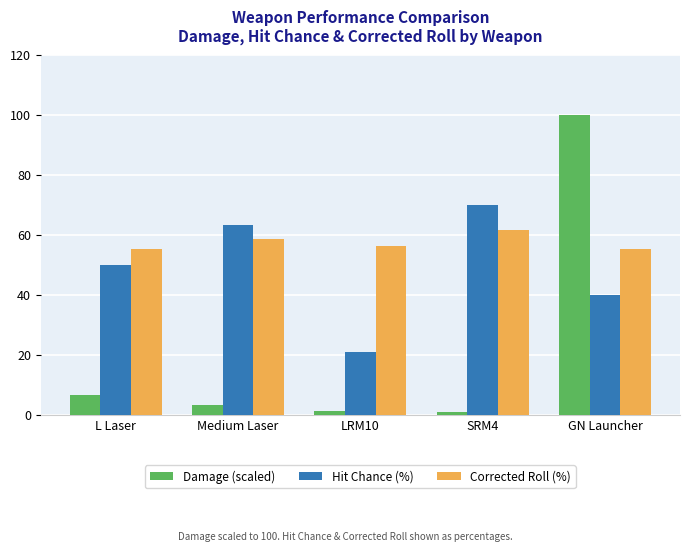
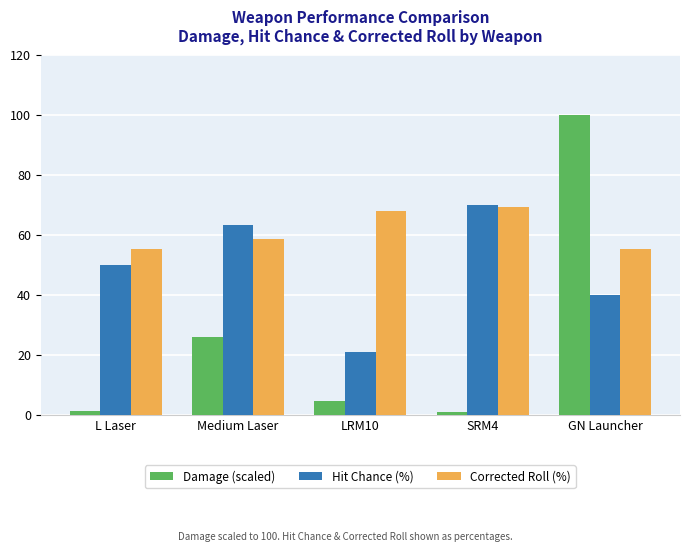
  {
    "Damage (scaled)": {
-     "L Laser": 6,
-     "Medium Laser": 3,
-     "LRM10": 1,
+     "L Laser": 1,
+     "Medium Laser": 26,
+     "LRM10": 5,
      "SRM4": 1,
      "GN Launcher": 100
    },
    "Hit Chance (%)": {
      "L Laser": 50,
      "Medium Laser": 63,
      "LRM10": 21,
      "SRM4": 70,
      "GN Launcher": 40
    },
    "Corrected Roll (%)": {
      "L Laser": 55,
      "Medium Laser": 59,
-     "LRM10": 56,
-     "SRM4": 62,
+     "LRM10": 68,
+     "SRM4": 69,
      "GN Launcher": 55
    }
  }
